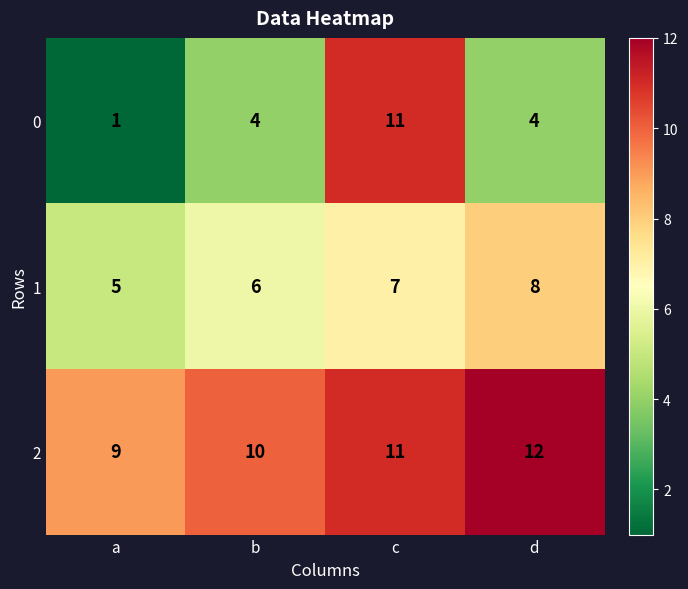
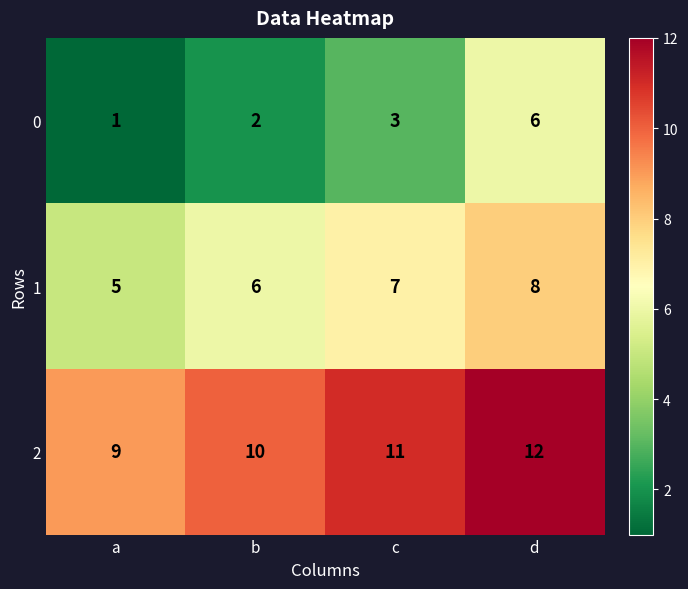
  {
    "0": {
      "a": 1,
-     "b": 4,
-     "c": 11,
-     "d": 4
+     "b": 2,
+     "c": 3,
+     "d": 6
    },
    "1": {
      "a": 5,
      "b": 6,
      "c": 7,
      "d": 8
    },
    "2": {
      "a": 9,
      "b": 10,
      "c": 11,
      "d": 12
    }
  }
